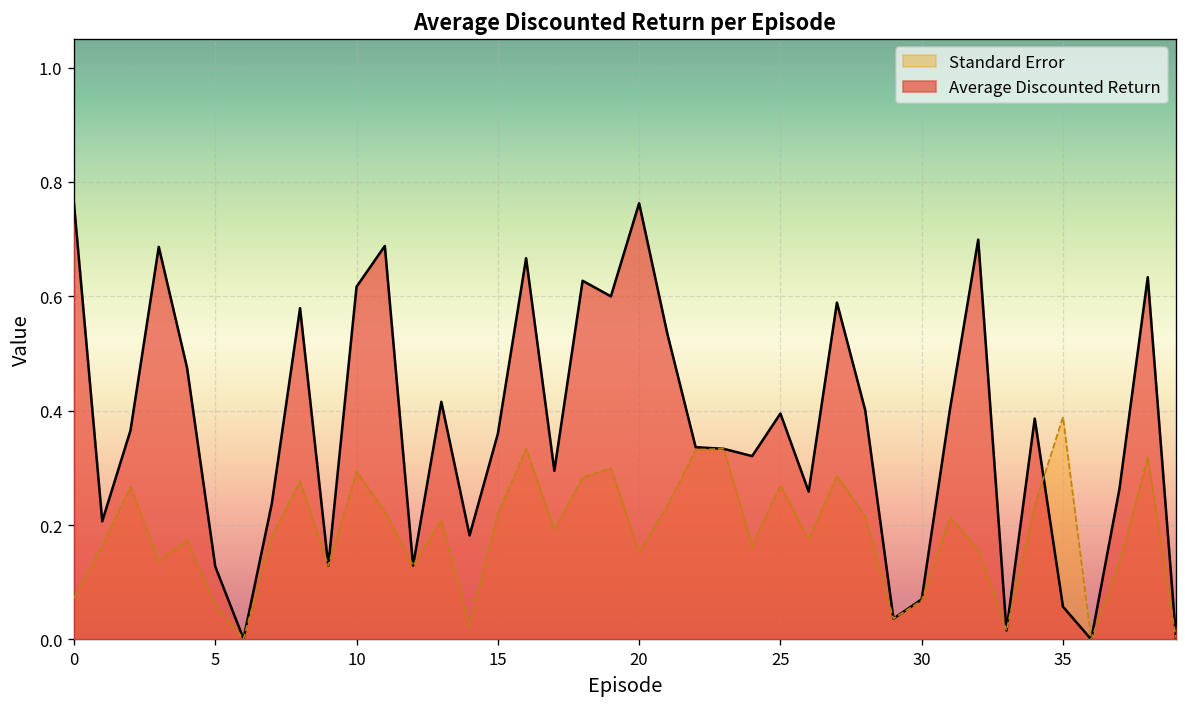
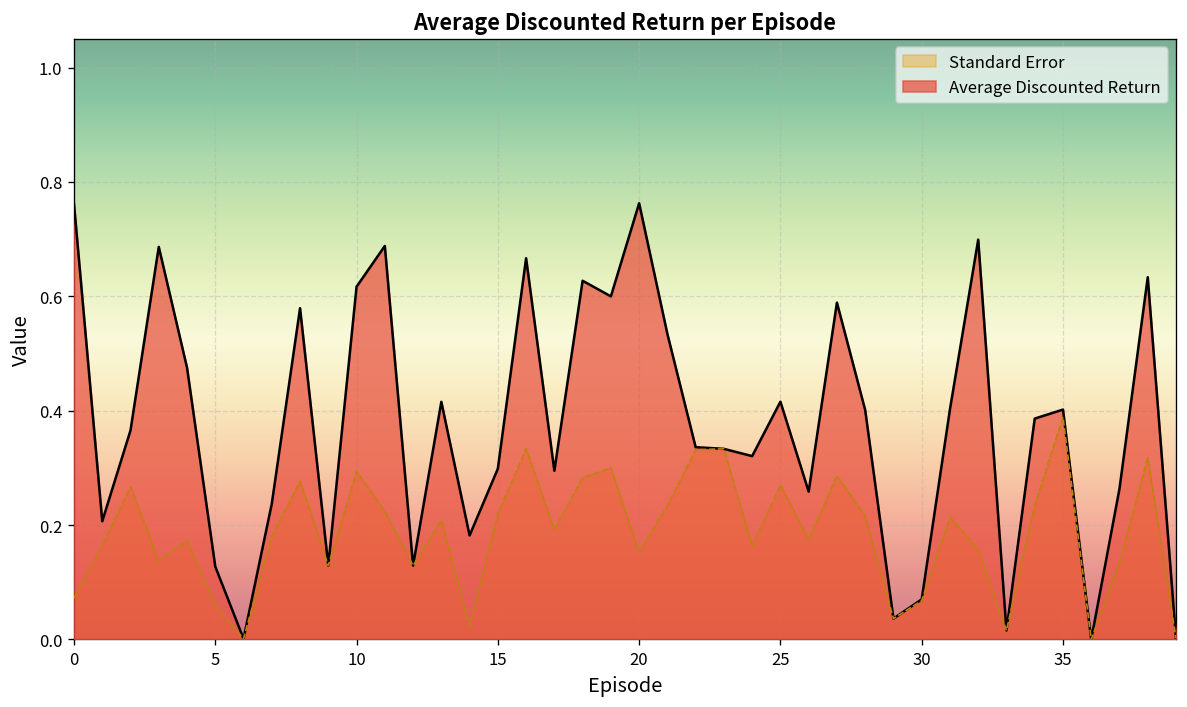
  {
    "Standard Error": {
      "0": 0.07,
      "5": 0.06,
      "10": 0.29,
      "15": 0.22,
      "20": 0.15,
      "25": 0.27,
      "35": 0.39
    },
    "Average Discounted Return": {
      "0": 0.76,
      "5": 0.13,
      "10": 0.62,
-     "15": 0.36,
+     "15": 0.30,
      "20": 0.76,
-     "25": 0.40,
-     "35": 0.06
+     "25": 0.42,
+     "35": 0.40
    }
  }
